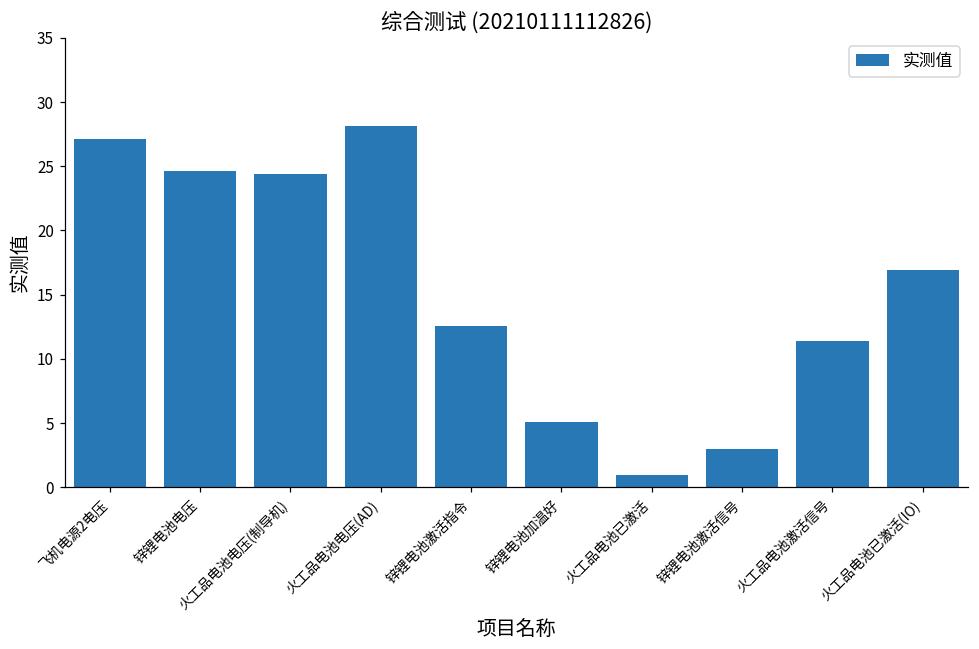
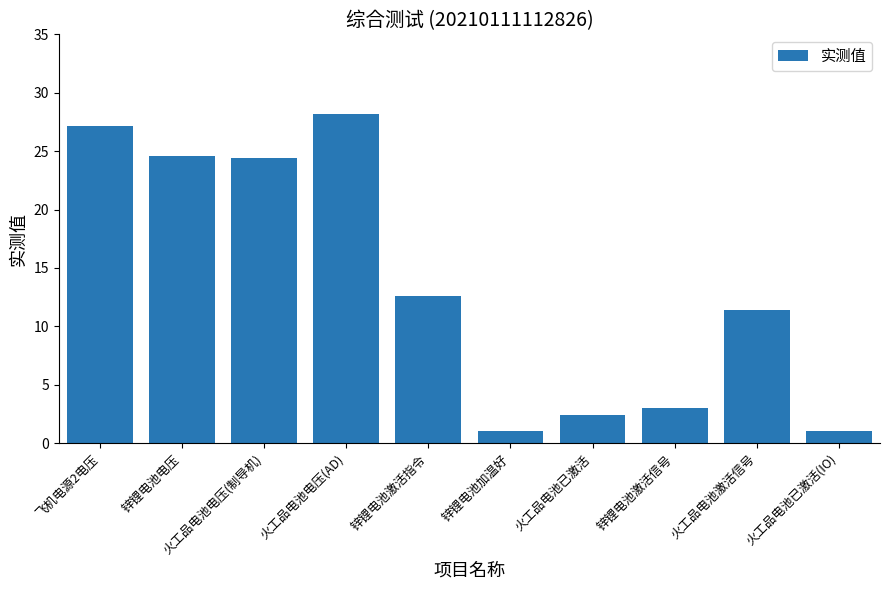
  {
    "飞机电源2电压": 27.1,
    "锌锂电池电压": 24.6,
    "火工品电池电压(制导机)": 24.4,
    "火工品电池电压(AD)": 28.2,
    "锌锂电池激活指令": 12.6,
-   "锌锂电池加温好": 5.1,
-   "火工品电池已激活": 1.0,
+   "锌锂电池加温好": 1.0,
+   "火工品电池已激活": 2.4,
    "锌锂电池激活信号": 3.0,
    "火工品电池激活信号": 11.4,
-   "火工品电池已激活(IO)": 16.9
+   "火工品电池已激活(IO)": 1.0
  }
